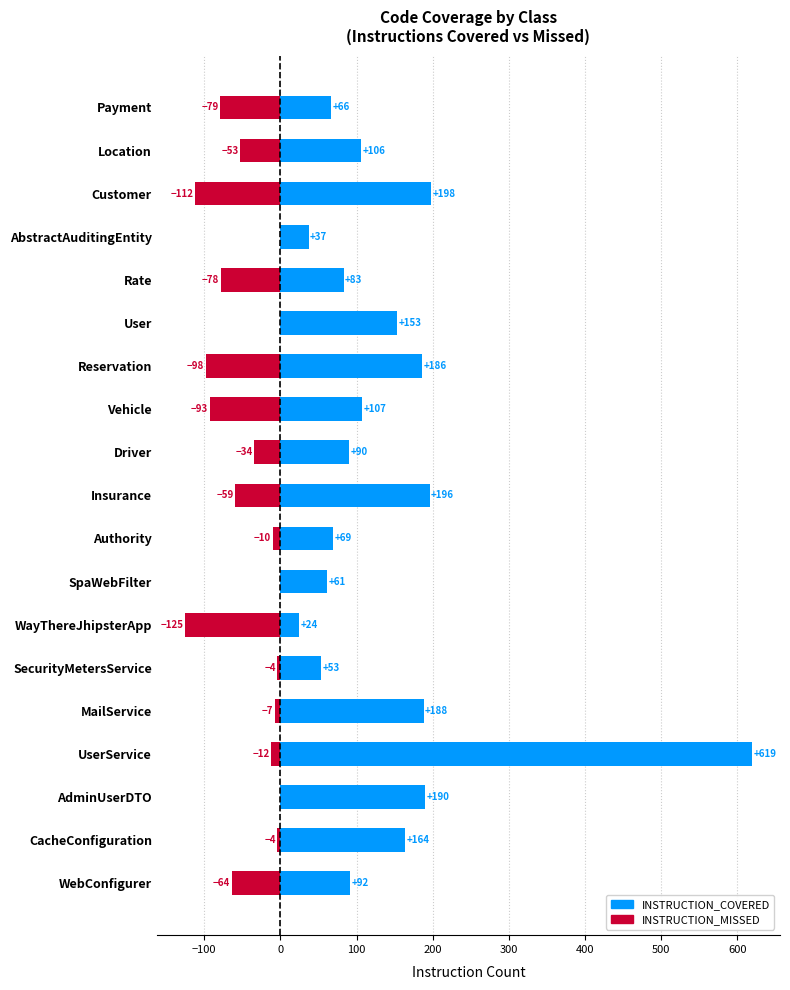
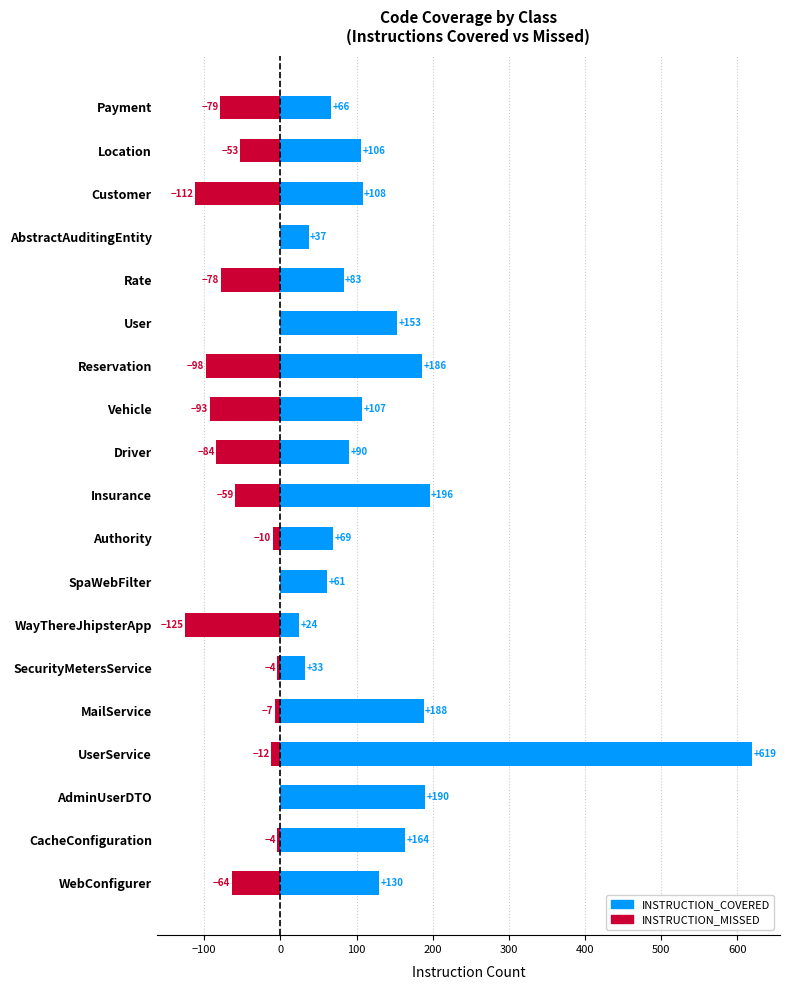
  {
    "INSTRUCTION_COVERED": {
      "Payment": "+66",
      "Location": "+106",
-     "Customer": "+198",
+     "Customer": "+108",
      "AbstractAuditingEntity": "+37",
      "Rate": "+83",
      "User": "+153",
      "Reservation": "+186",
      "Vehicle": "+107",
      "Driver": "+90",
      "Insurance": "+196",
      "Authority": "+69",
      "SpaWebFilter": "+61",
      "WayThereJhipsterApp": "+24",
-     "SecurityMetersService": "+53",
+     "SecurityMetersService": "+33",
      "MailService": "+188",
      "UserService": "+619",
      "AdminUserDTO": "+190",
      "CacheConfiguration": "+164",
-     "WebConfigurer": "+92"
+     "WebConfigurer": "+130"
    },
    "INSTRUCTION_MISSED": {
      "Payment": "-79",
      "Location": "-53",
      "Customer": "-112",
      "Rate": "-78",
      "Reservation": "-98",
      "Vehicle": "-93",
-     "Driver": "-34",
+     "Driver": "-84",
      "Insurance": "-59",
      "Authority": "-10",
      "WayThereJhipsterApp": "-125",
      "SecurityMetersService": "-4",
      "MailService": "-7",
      "UserService": "-12",
      "CacheConfiguration": "-4",
      "WebConfigurer": "-64"
    }
  }
